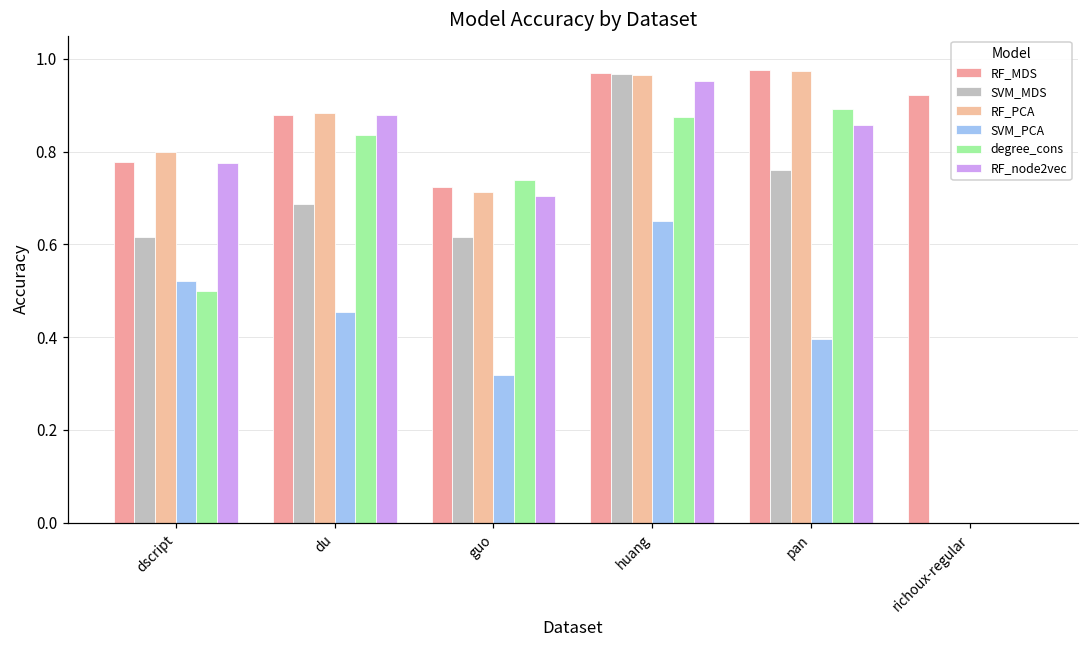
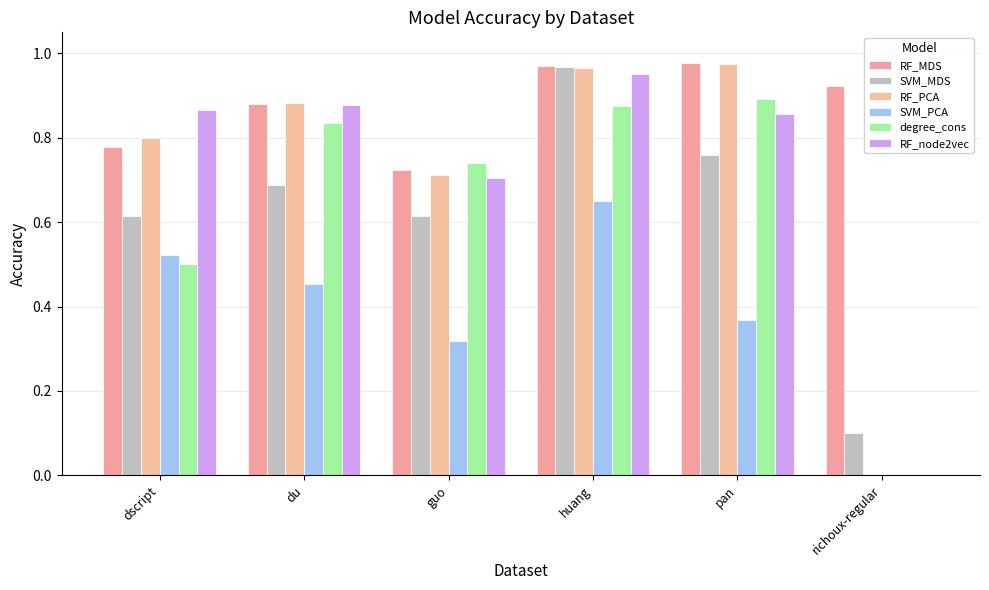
  {
    "SVM_MDS": {
      "dscript": 0.62,
      "du": 0.69,
      "guo": 0.62,
      "huang": 0.97,
      "pan": 0.76,
-     "richoux-regular": 0.0
+     "richoux-regular": 0.1
    },
    "SVM_PCA": {
      "dscript": 0.52,
      "du": 0.45,
      "guo": 0.32,
      "huang": 0.65,
-     "pan": 0.40,
+     "pan": 0.37,
      "richoux-regular": 0.00
    },
    "degree_cons": {
      "dscript": 0.50,
      "du": 0.84,
      "guo": 0.74,
      "huang": 0.88,
      "pan": 0.89,
      "richoux-regular": 0.00
    },
    "RF_node2vec": {
-     "dscript": 0.78,
+     "dscript": 0.87,
      "du": 0.88,
      "guo": 0.70,
      "huang": 0.95,
      "pan": 0.86,
      "richoux-regular": 0.00
    }
  }
